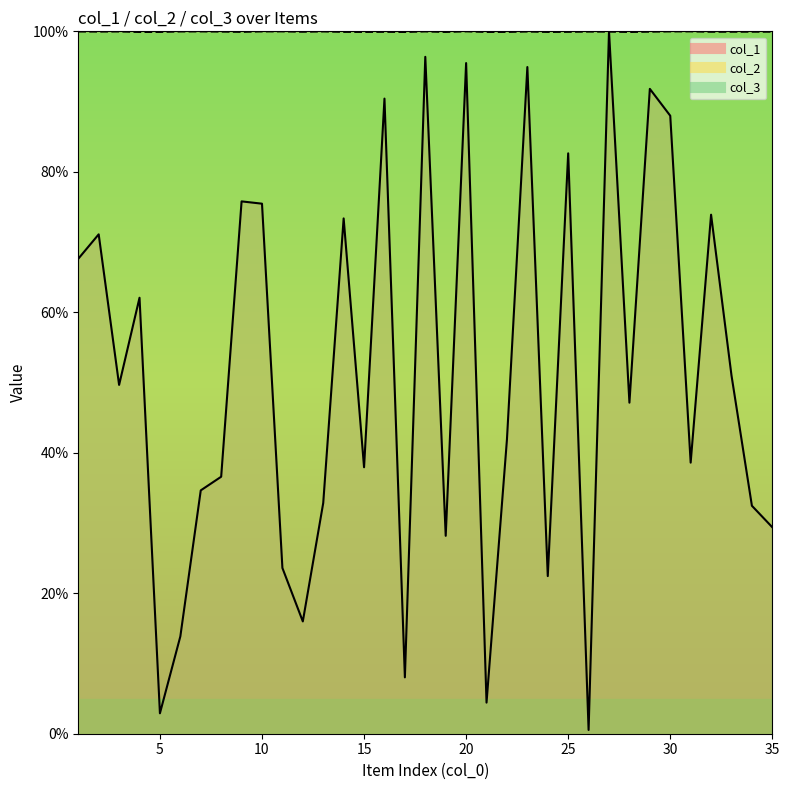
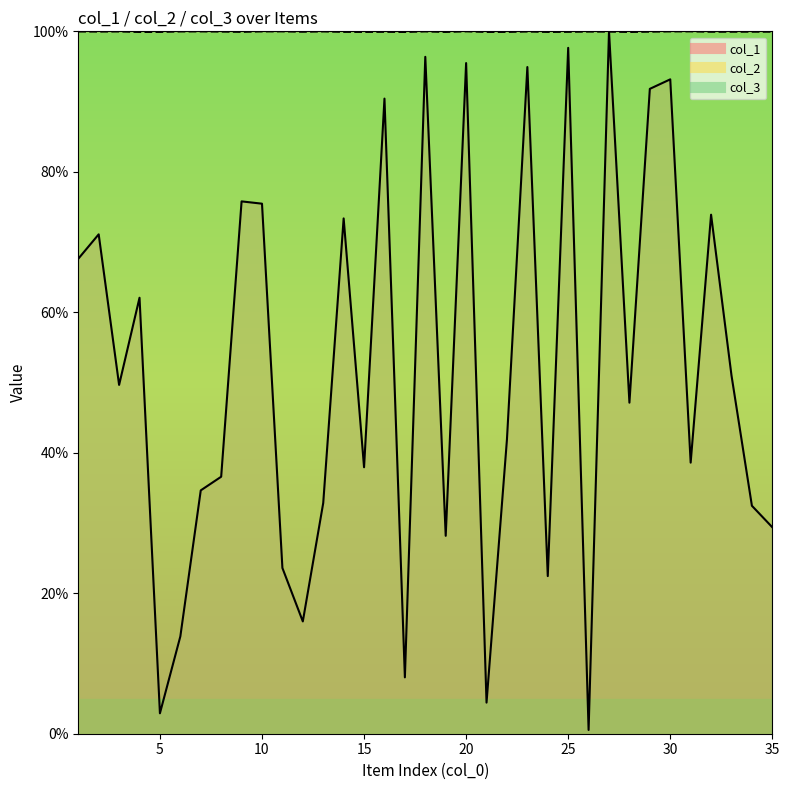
  {
    "col_1": {
      "10": "75%",
      "15": "38%",
      "20": "95%",
-     "25": "83%",
-     "30": "88%",
+     "25": "98%",
+     "30": "93%",
      "35": "29%"
    }
  }
